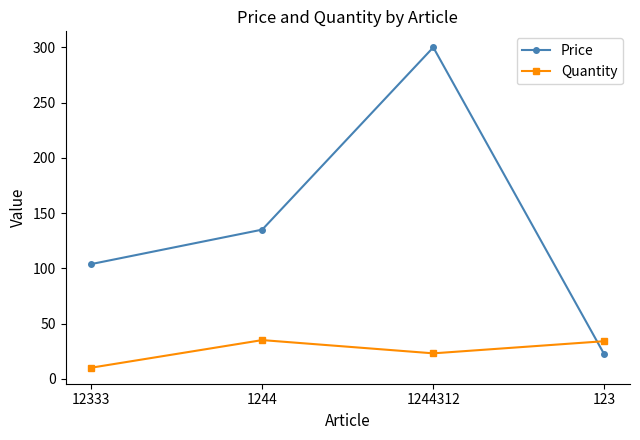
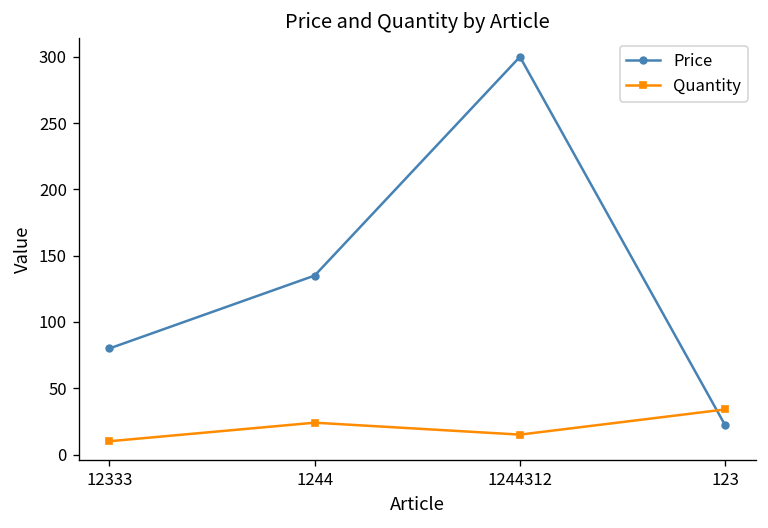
  {
    "Price": {
-     "12333": 104,
+     "12333": 80,
      "1244": 135,
      "1244312": 300,
      "123": 22
    },
    "Quantity": {
      "12333": 10,
-     "1244": 35,
-     "1244312": 23,
+     "1244": 24,
+     "1244312": 15,
      "123": 34
    }
  }
